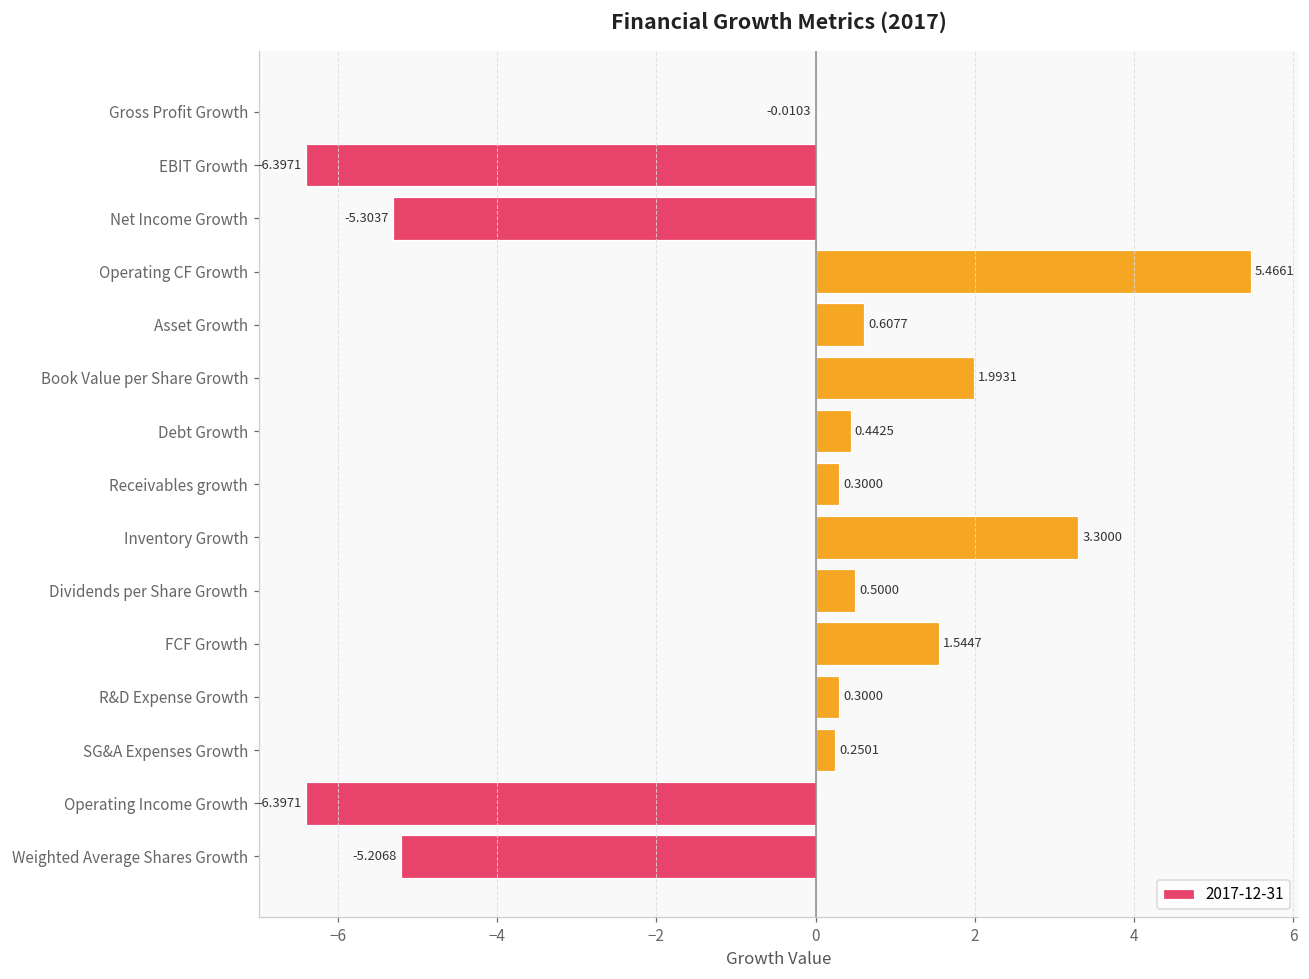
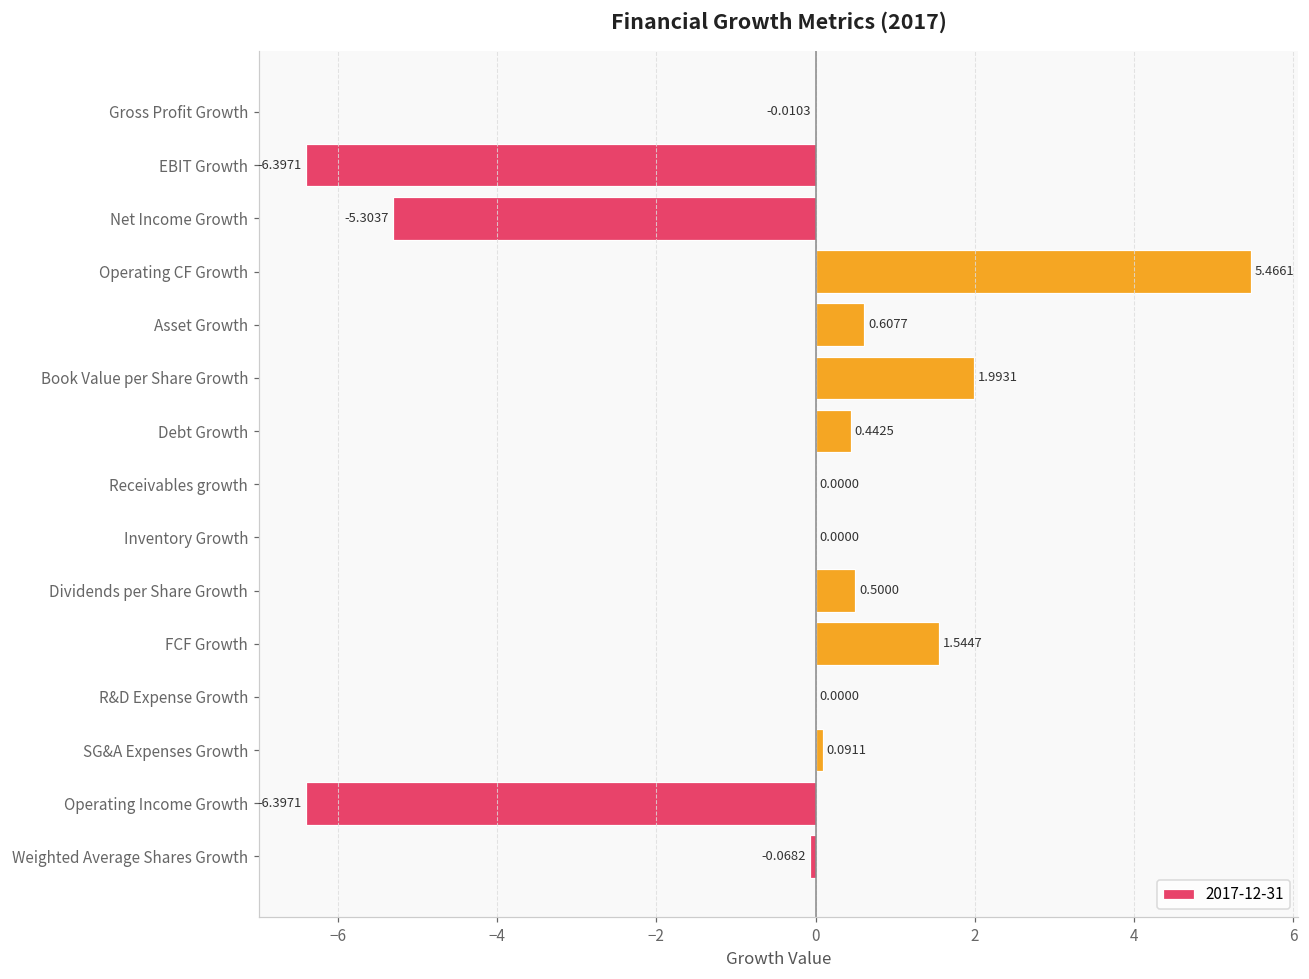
  {
    "Gross Profit Growth": -0.0103,
    "EBIT Growth": -6.3971,
    "Net Income Growth": -5.3037,
    "Operating CF Growth": 5.4661,
    "Asset Growth": 0.6077,
    "Book Value per Share Growth": 1.9931,
    "Debt Growth": 0.4425,
-   "Receivables growth": 0.3000,
-   "Inventory Growth": 3.3000,
+   "Receivables growth": 0.0000,
+   "Inventory Growth": 0.0000,
    "Dividends per Share Growth": 0.5000,
    "FCF Growth": 1.5447,
-   "R&D Expense Growth": 0.3000,
-   "SG&A Expenses Growth": 0.2501,
+   "R&D Expense Growth": 0.0000,
+   "SG&A Expenses Growth": 0.0911,
    "Operating Income Growth": -6.3971,
-   "Weighted Average Shares Growth": -5.2068
+   "Weighted Average Shares Growth": -0.0682
  }
